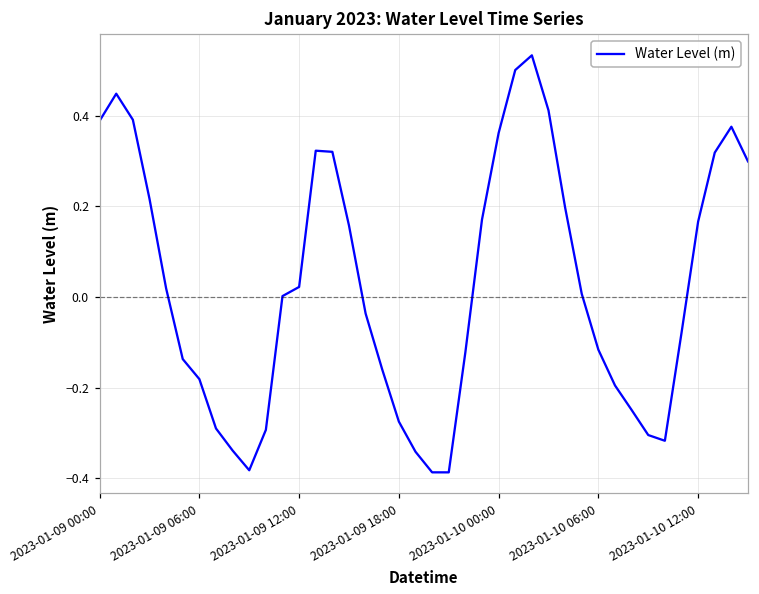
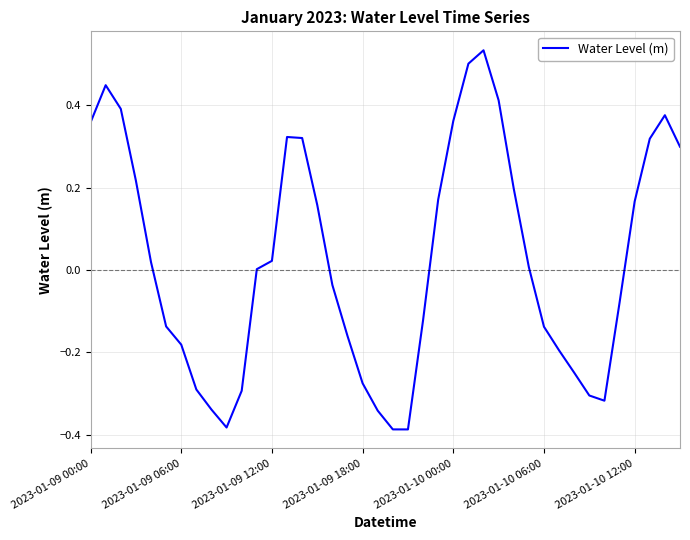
  {
-   "2023-01-09 00:00": 0.39,
+   "2023-01-09 00:00": 0.36,
    "2023-01-09 06:00": -0.18,
    "2023-01-09 12:00": 0.02,
    "2023-01-09 18:00": -0.28,
    "2023-01-10 00:00": 0.36,
-   "2023-01-10 06:00": -0.12,
+   "2023-01-10 06:00": -0.14,
    "2023-01-10 12:00": 0.17
  }
